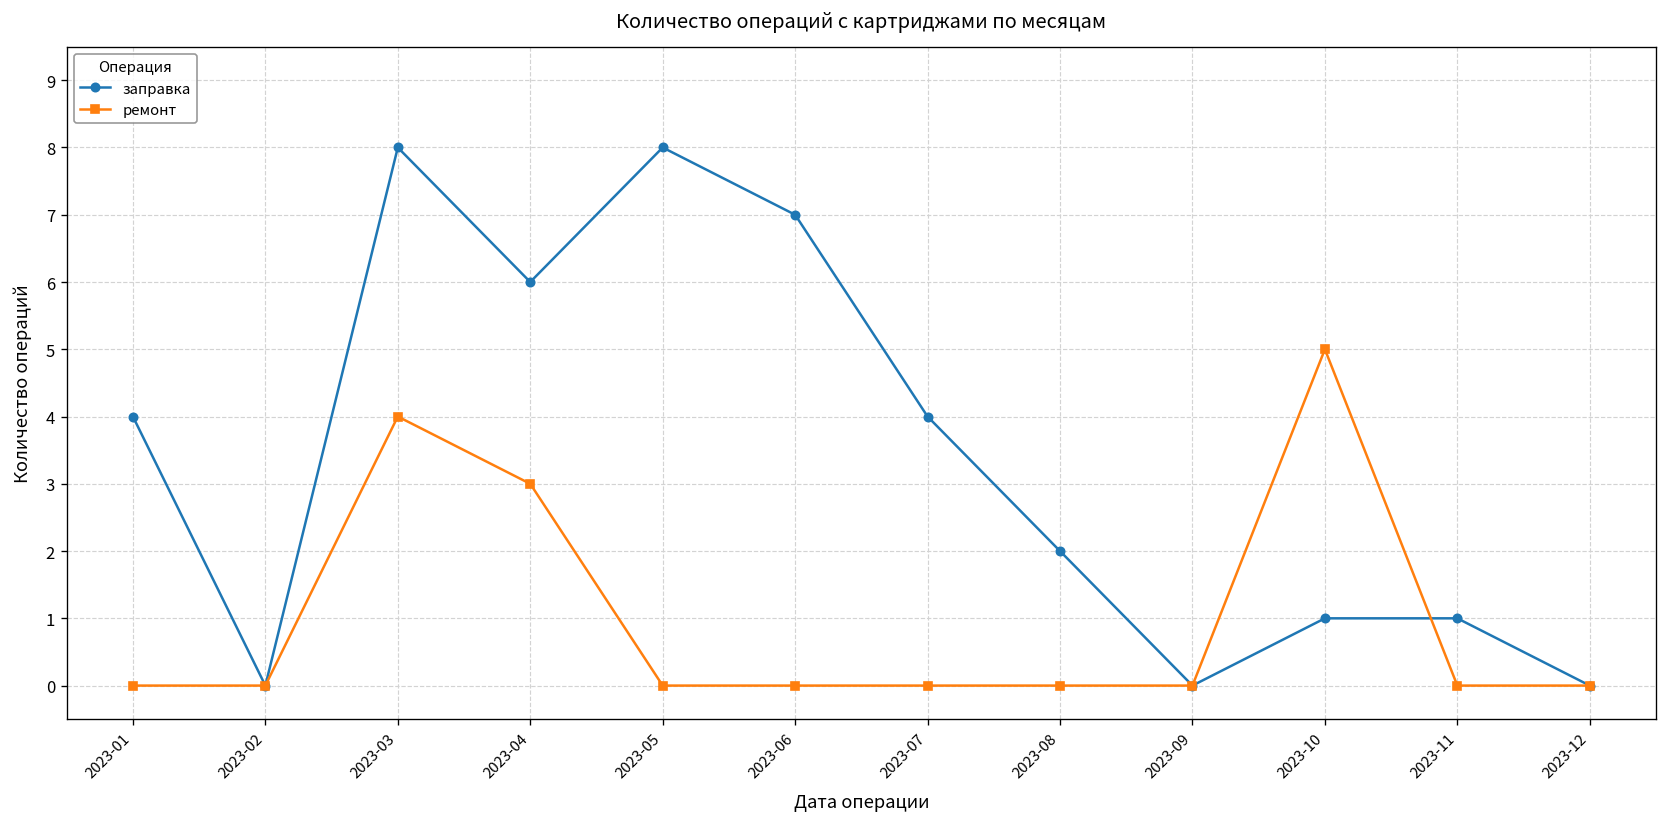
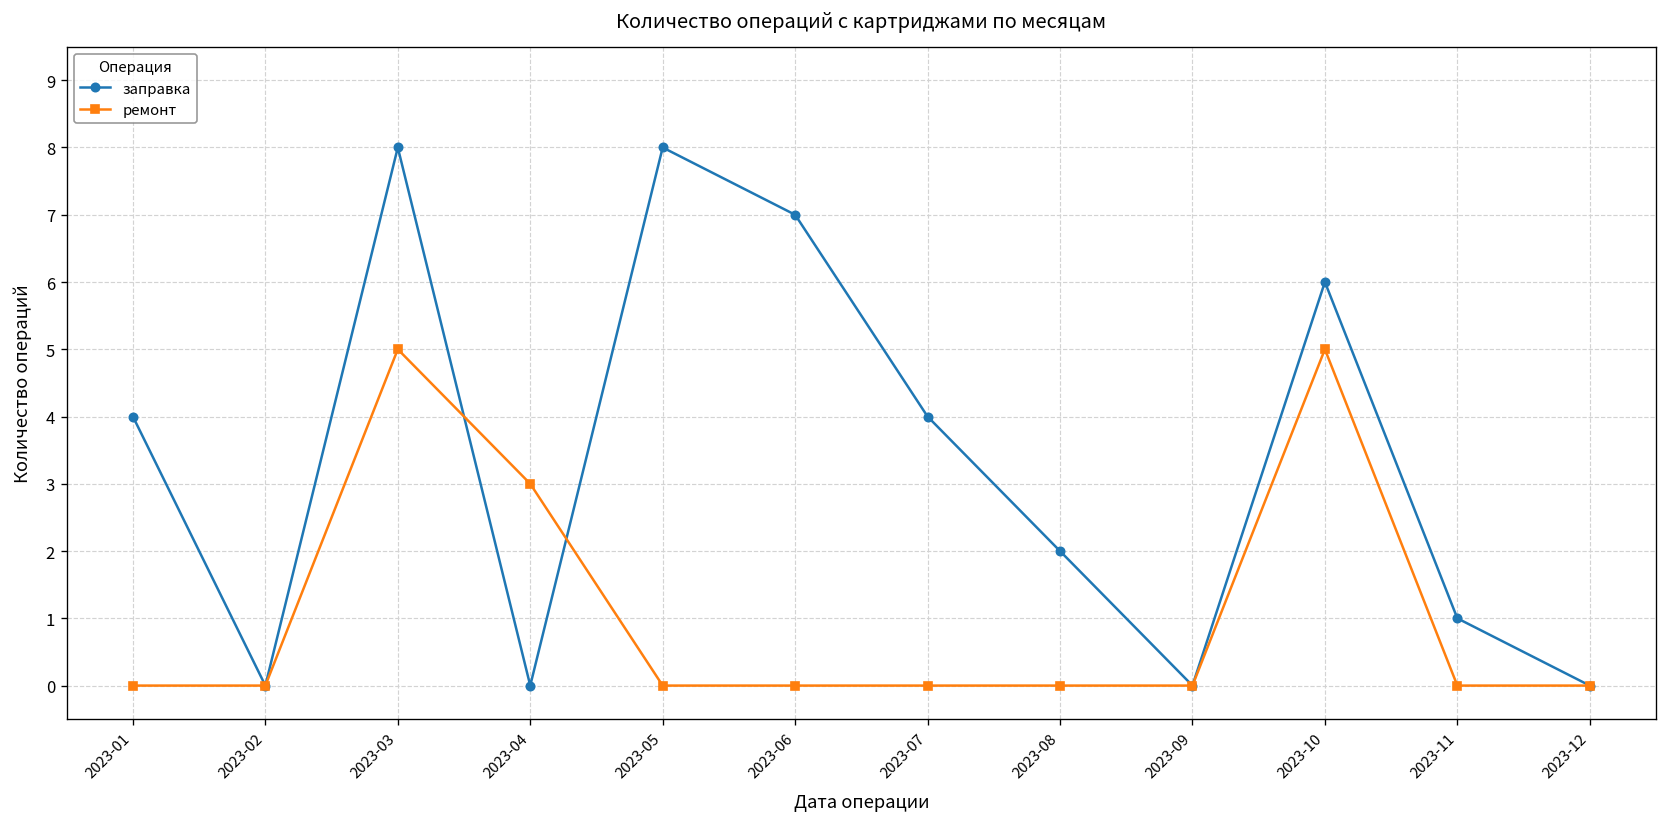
  {
    "заправка": {
      "2023-01": 4,
      "2023-03": 8,
-     "2023-04": 6,
+     "2023-04": 0,
      "2023-05": 8,
      "2023-06": 7,
      "2023-07": 4,
      "2023-08": 2,
-     "2023-10": 1,
+     "2023-10": 6,
      "2023-11": 1
    },
    "ремонт": {
      "2023-01": 0,
-     "2023-03": 4,
+     "2023-03": 5,
      "2023-04": 3,
      "2023-05": 0,
      "2023-06": 0,
      "2023-07": 0,
      "2023-08": 0,
      "2023-10": 5,
      "2023-11": 0
    }
  }
